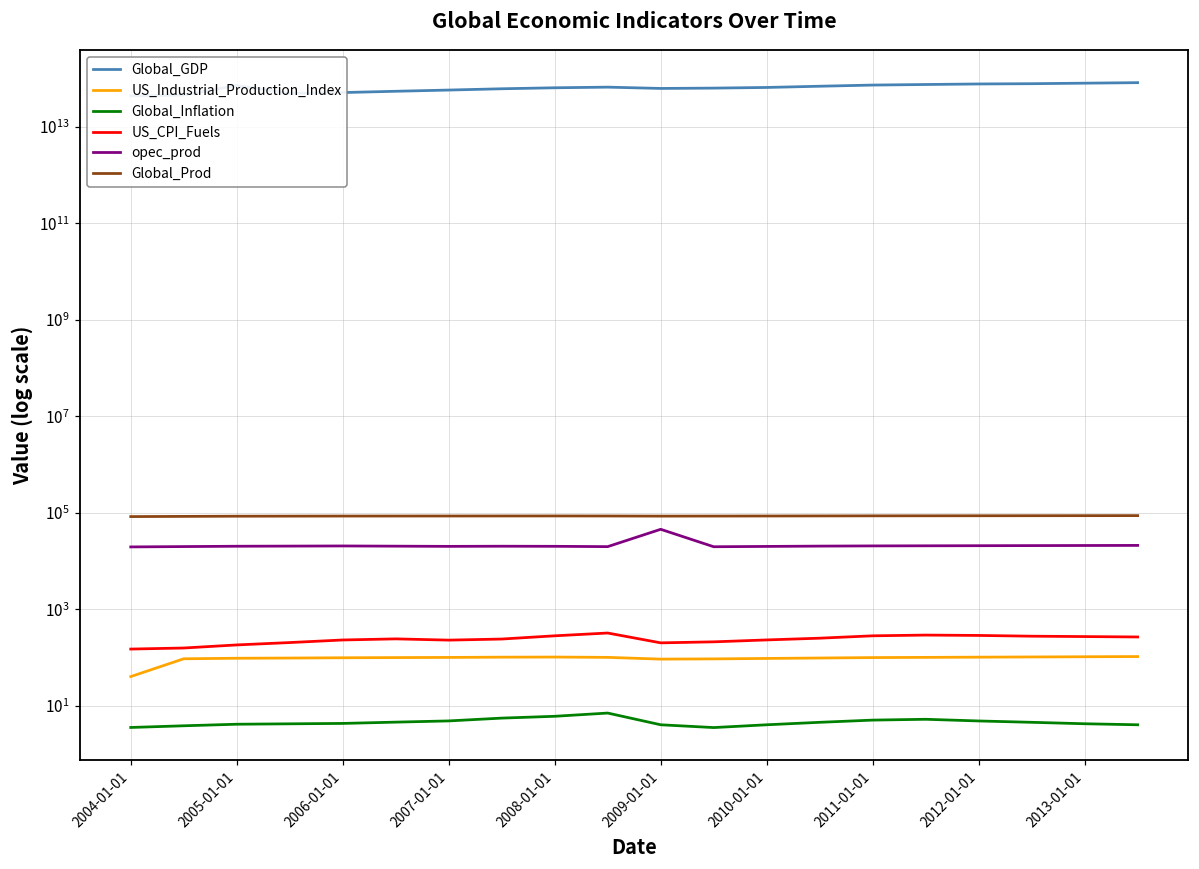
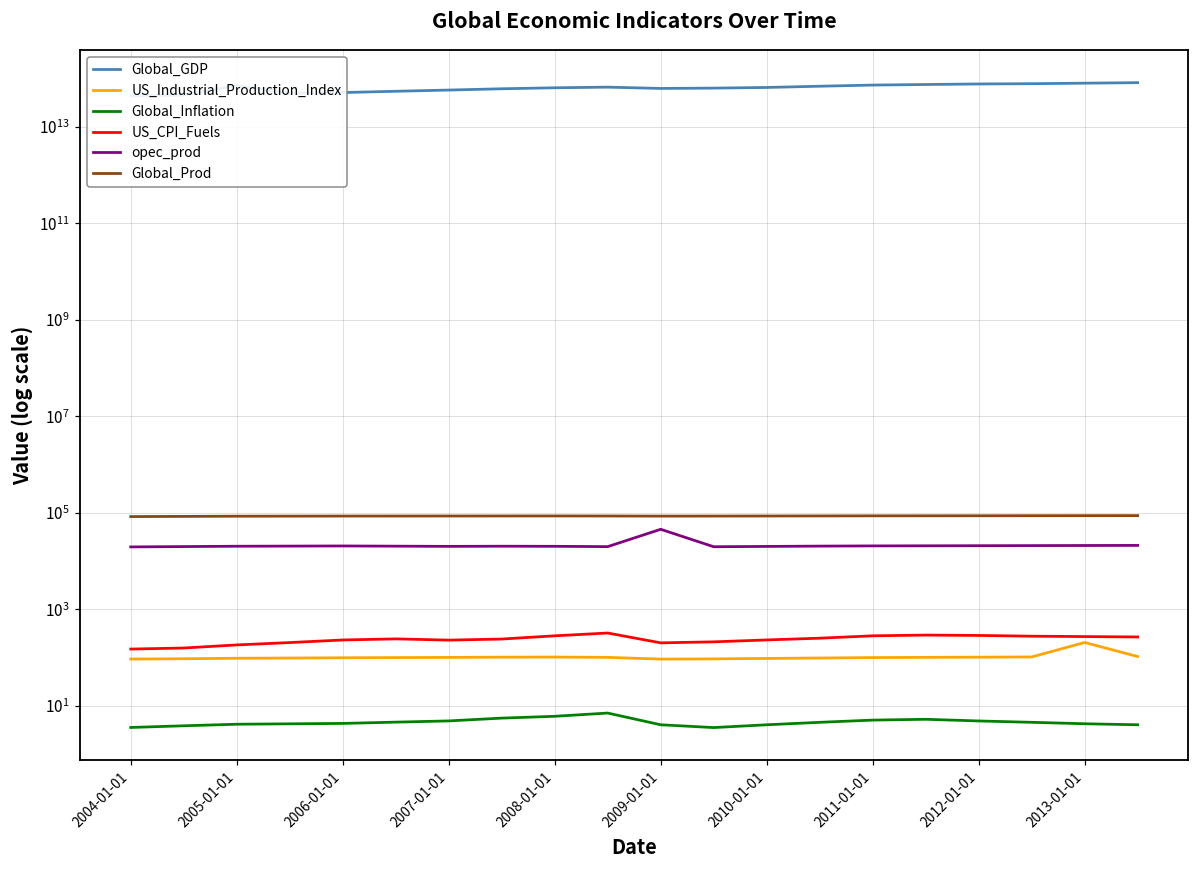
  {
    "Global_GDP": {
      "2007-01-01": 60000000000000,
      "2008-01-01": 70000000000000,
      "2009-01-01": 60000000000000,
      "2010-01-01": 70000000000000,
      "2011-01-01": 70000000000000,
      "2012-01-01": 80000000000000,
      "2013-01-01": 80000000000000
    },
    "US_Industrial_Production_Index": {
-     "2004-01-01": 40,
+     "2004-01-01": 90,
      "2005-01-01": 100,
      "2006-01-01": 100,
      "2007-01-01": 100,
      "2008-01-01": 100,
      "2009-01-01": 90,
      "2010-01-01": 100,
      "2011-01-01": 100,
      "2012-01-01": 100,
-     "2013-01-01": 100
+     "2013-01-01": 200
    },
    "Global_Inflation": {
      "2004-01-01": 4,
      "2005-01-01": 4,
      "2006-01-01": 4,
      "2007-01-01": 5,
      "2008-01-01": 6,
      "2009-01-01": 4,
      "2010-01-01": 4,
      "2011-01-01": 5,
      "2012-01-01": 5,
      "2013-01-01": 4
    },
    "US_CPI_Fuels": {
      "2004-01-01": 150,
      "2005-01-01": 180,
      "2006-01-01": 200,
      "2007-01-01": 200,
      "2008-01-01": 300,
      "2009-01-01": 200,
      "2010-01-01": 200,
      "2011-01-01": 300,
      "2012-01-01": 300,
      "2013-01-01": 300
    },
    "opec_prod": {
      "2004-01-01": 20000,
      "2005-01-01": 20000,
      "2006-01-01": 20000,
      "2007-01-01": 20000,
      "2008-01-01": 20000,
      "2009-01-01": 50000,
      "2010-01-01": 20000,
      "2011-01-01": 20000,
      "2012-01-01": 20000,
      "2013-01-01": 20000
    },
    "Global_Prod": {
      "2004-01-01": 80000,
      "2005-01-01": 80000,
      "2006-01-01": 90000,
      "2007-01-01": 90000,
      "2008-01-01": 90000,
      "2009-01-01": 90000,
      "2010-01-01": 90000,
      "2011-01-01": 90000,
      "2012-01-01": 90000,
      "2013-01-01": 90000
    }
  }
